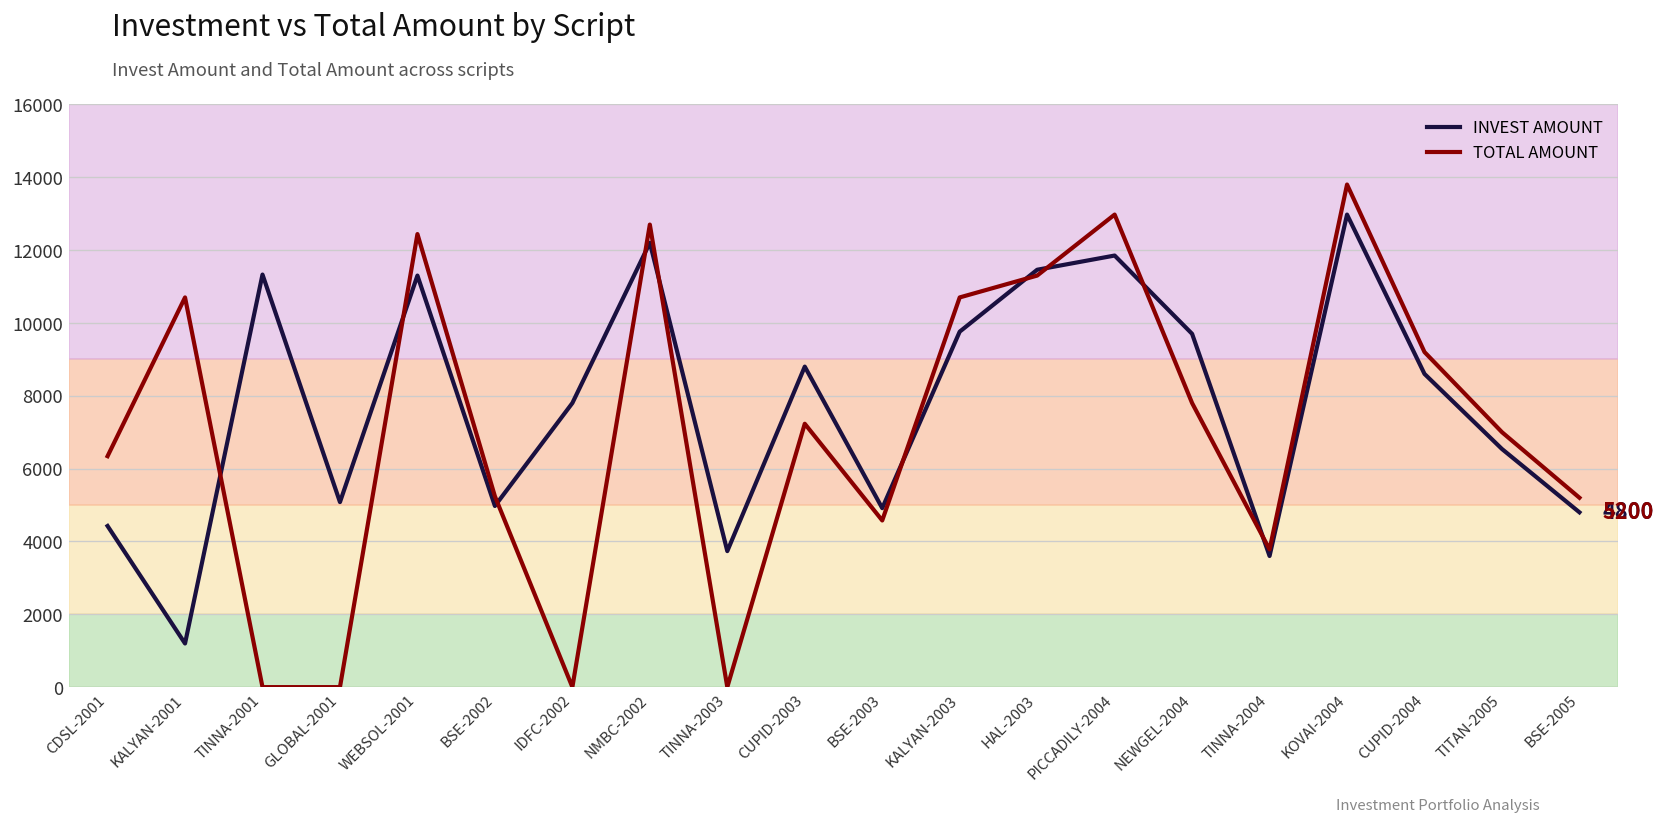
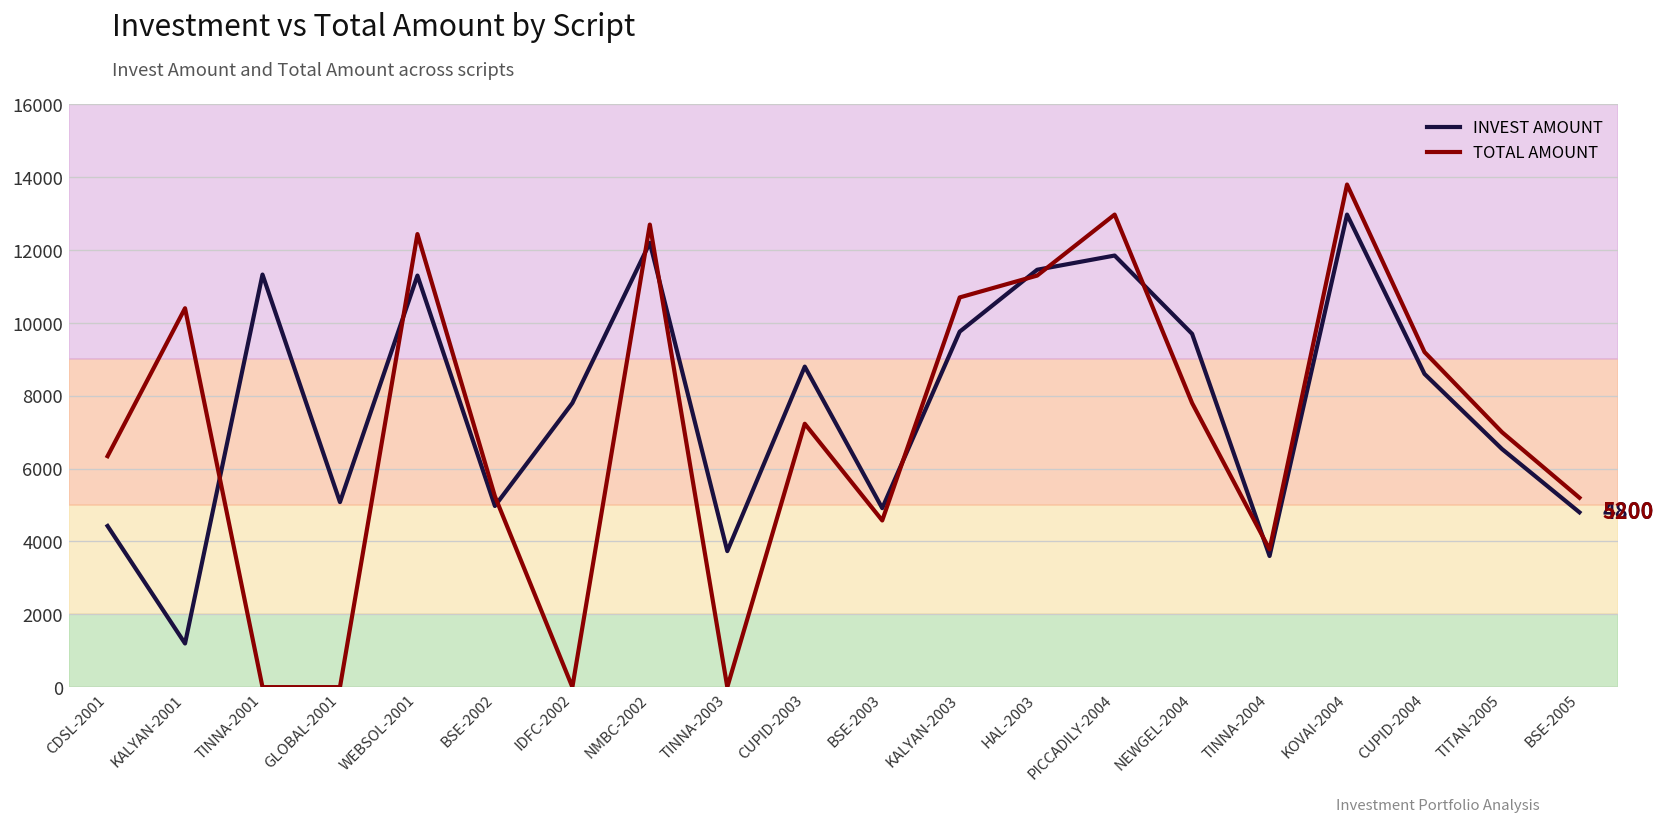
  {
    "INVEST AMOUNT": {
      "CDSL-2001": 4400,
      "KALYAN-2001": 1200,
      "TINNA-2001": 11300,
      "GLOBAL-2001": 5100,
      "WEBSOL-2001": 11300,
      "BSE-2002": 5000,
      "IDFC-2002": 7800,
      "NMBC-2002": 12200,
      "TINNA-2003": 3700,
      "CUPID-2003": 8800,
      "BSE-2003": 4900,
      "KALYAN-2003": 9800,
      "HAL-2003": 11500,
      "PICCADILY-2004": 11900,
      "NEWGEL-2004": 9700,
      "TINNA-2004": 3600,
      "KOVAI-2004": 13000,
      "CUPID-2004": 8600,
      "TITAN-2005": 6500
    },
    "TOTAL AMOUNT": {
      "CDSL-2001": 6300,
-     "KALYAN-2001": 10700,
+     "KALYAN-2001": 10400,
      "TINNA-2001": 0,
      "GLOBAL-2001": 0,
      "WEBSOL-2001": 12400,
      "BSE-2002": 5200,
      "IDFC-2002": 0,
      "NMBC-2002": 12700,
      "TINNA-2003": 0,
      "CUPID-2003": 7200,
      "BSE-2003": 4600,
      "KALYAN-2003": 10700,
      "HAL-2003": 11300,
      "PICCADILY-2004": 13000,
      "NEWGEL-2004": 7800,
      "TINNA-2004": 3800,
      "KOVAI-2004": 13800,
      "CUPID-2004": 9200,
      "TITAN-2005": 7000
    }
  }
